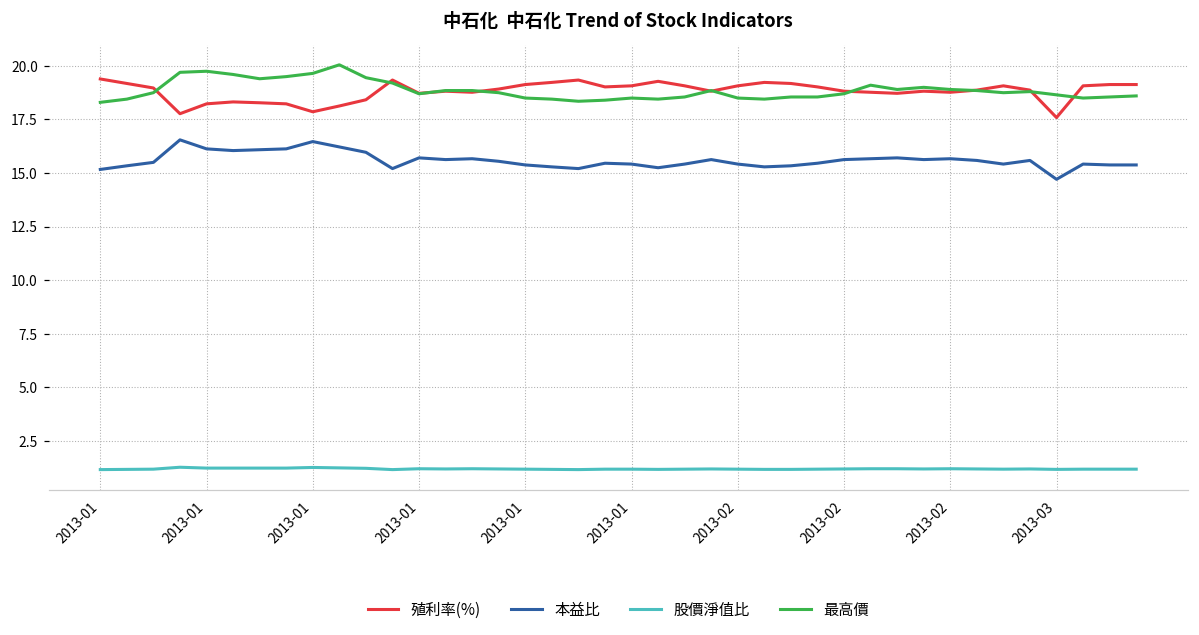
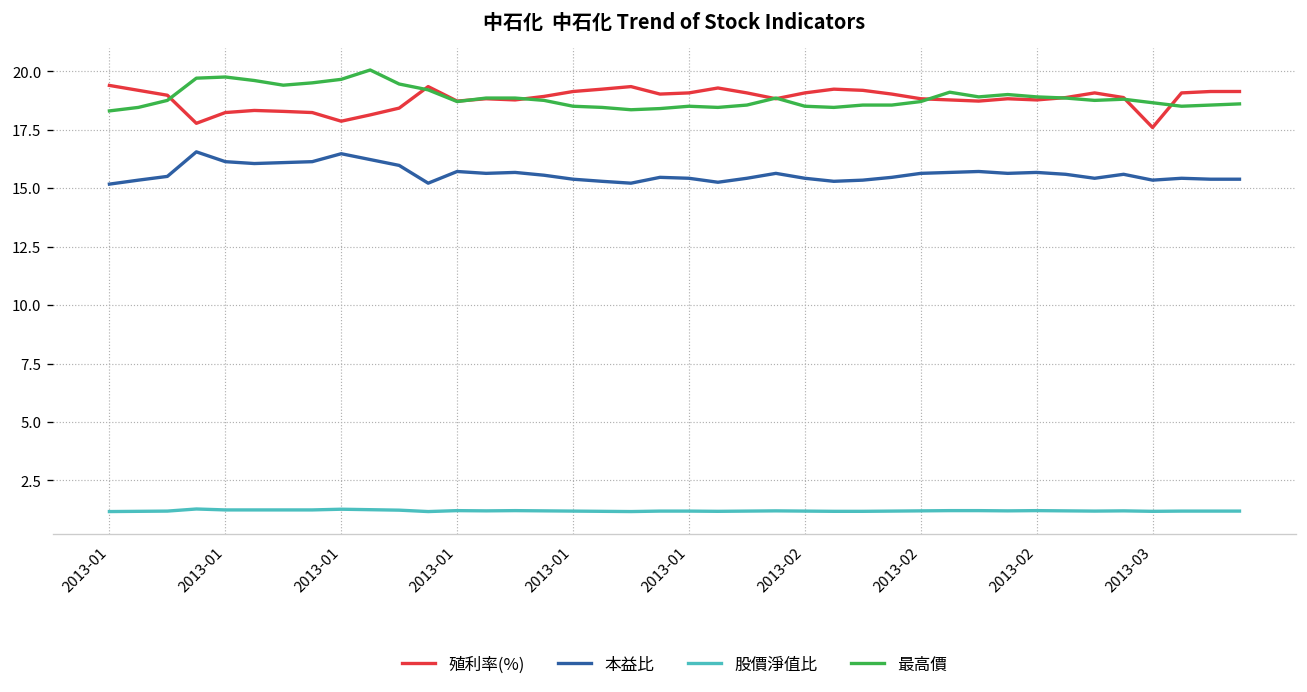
  {
    "殖利率(%)": {
      "2013-03": 17.6
    },
    "本益比": {
-     "2013-03": 14.7
+     "2013-03": 15.3
    },
    "股價淨值比": {
      "2013-03": 1.2
    },
    "最高價": {
      "2013-03": 18.7
    }
  }
